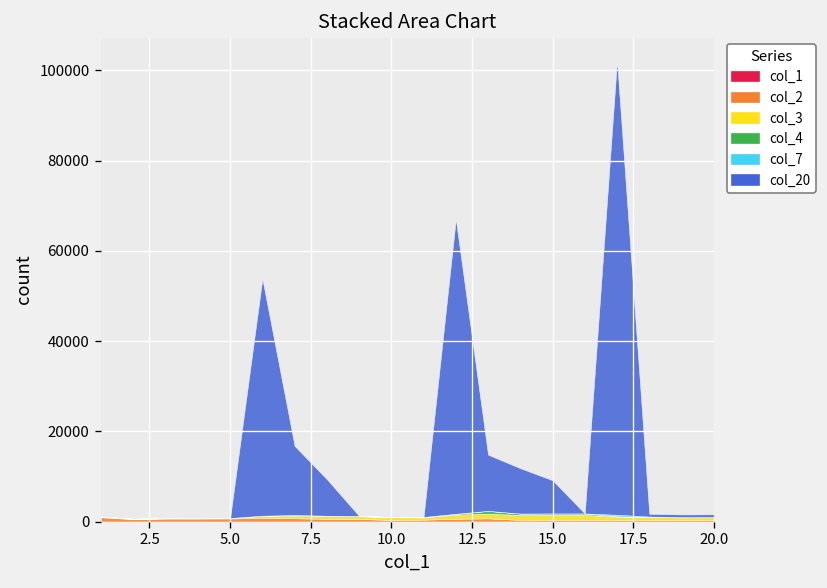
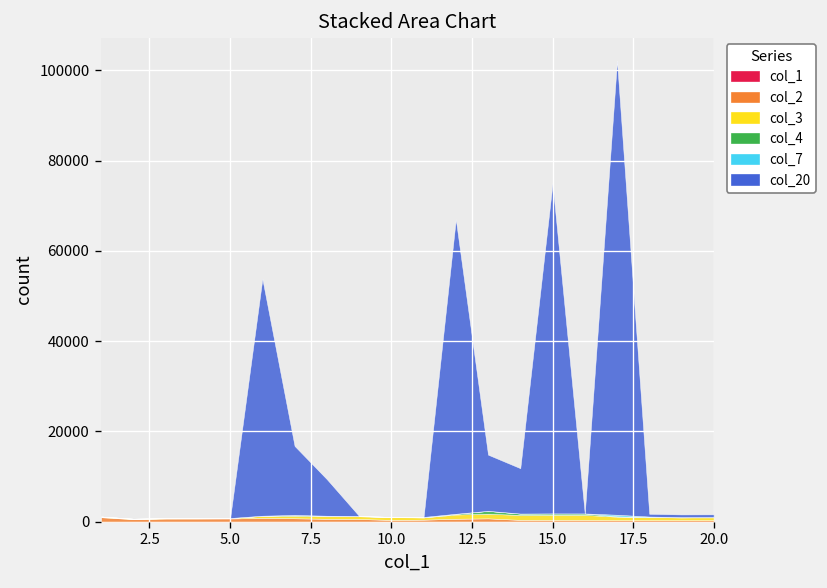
  {
    "col_20": {
-     "15.0": 7000
+     "15.0": 73000
    }
  }
